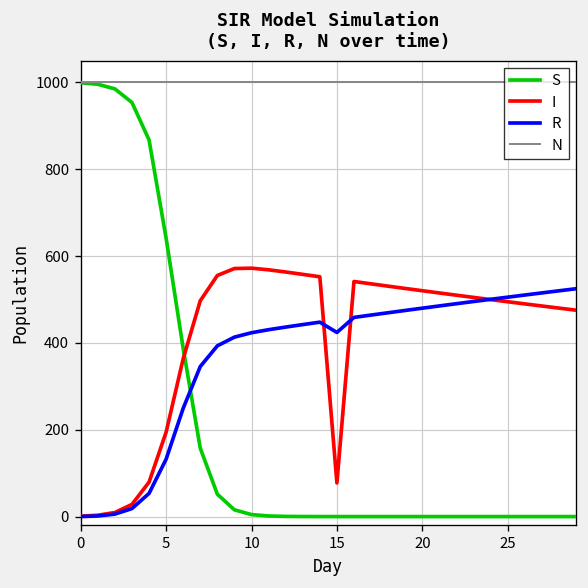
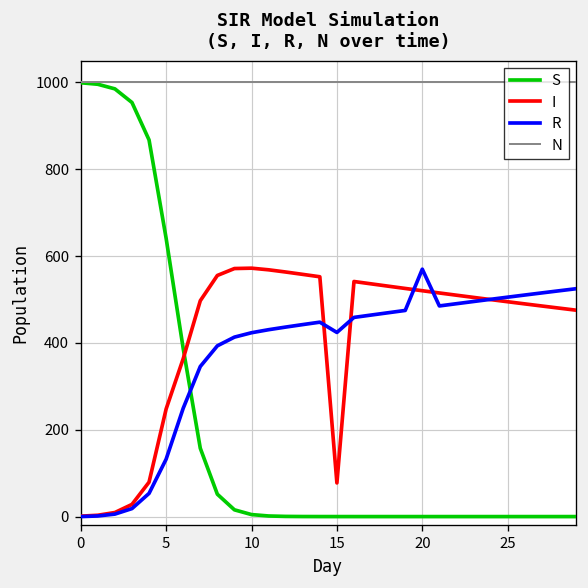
  {
    "S": {
      "5": 640,
      "10": 0,
      "15": 0,
      "20": 0,
      "25": 0
    },
    "I": {
-     "5": 190,
+     "5": 250,
      "10": 570,
      "15": 80,
      "20": 520,
      "25": 490
    },
    "R": {
      "5": 130,
      "10": 420,
      "15": 420,
-     "20": 480,
+     "20": 570,
      "25": 510
    },
    "N": {
      "5": 1000,
      "10": 1000,
      "15": 1000,
      "20": 1000
    }
  }
